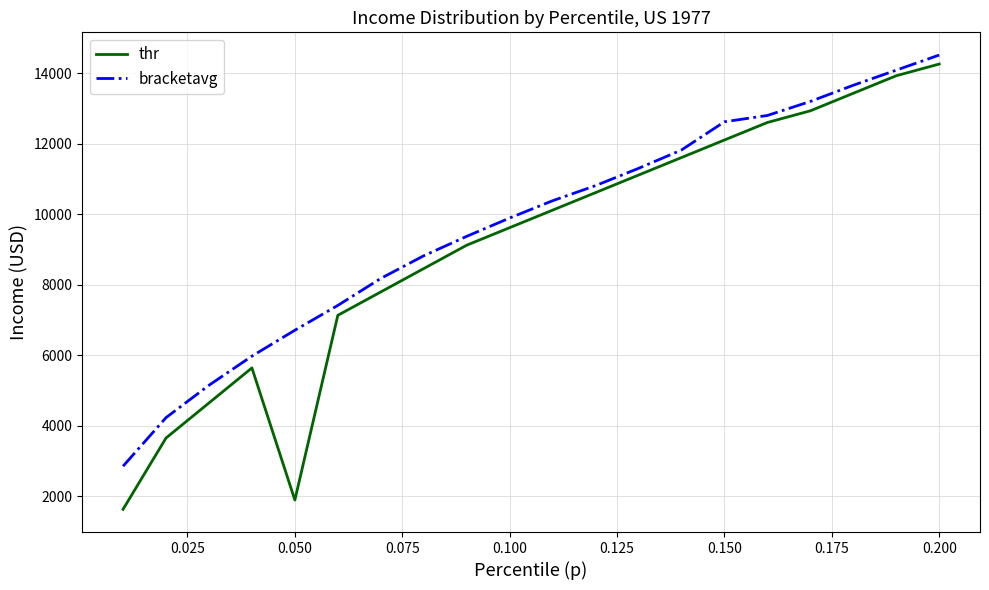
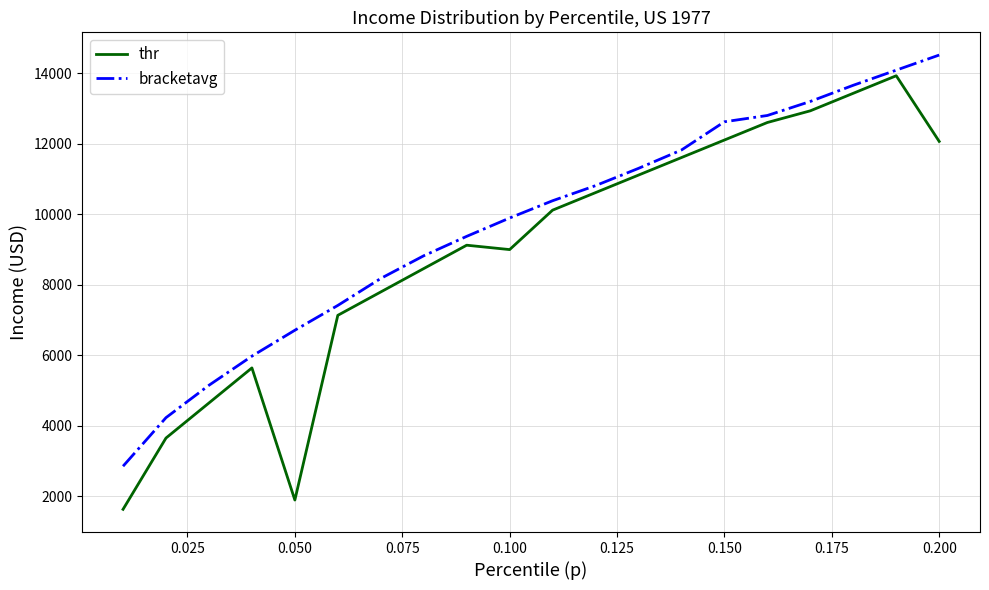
  {
    "thr": {
      "0.050": 1900,
-     "0.100": 9600,
+     "0.100": 9000,
      "0.150": 12100,
-     "0.200": 14300
+     "0.200": 12100
    },
    "bracketavg": {
      "0.050": 6700,
      "0.100": 9900,
      "0.150": 12600,
      "0.200": 14500
    }
  }
